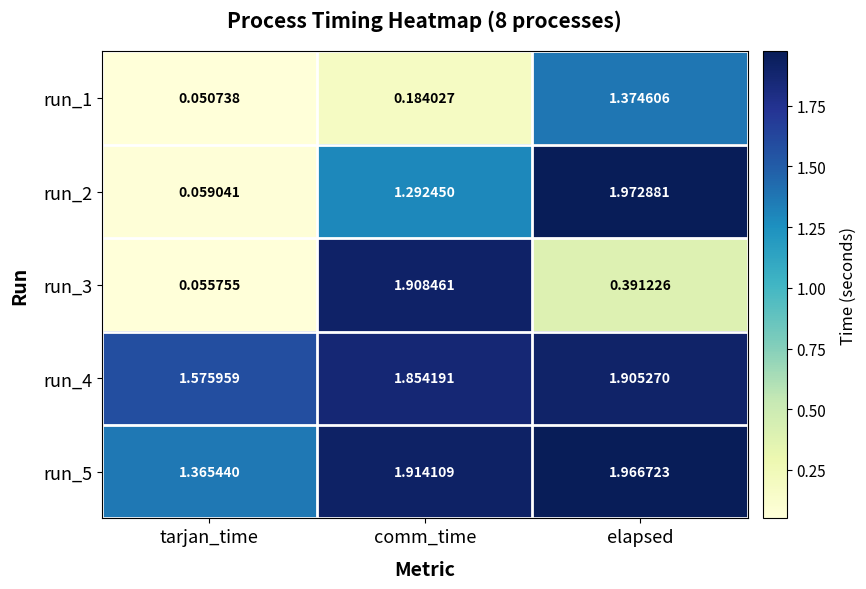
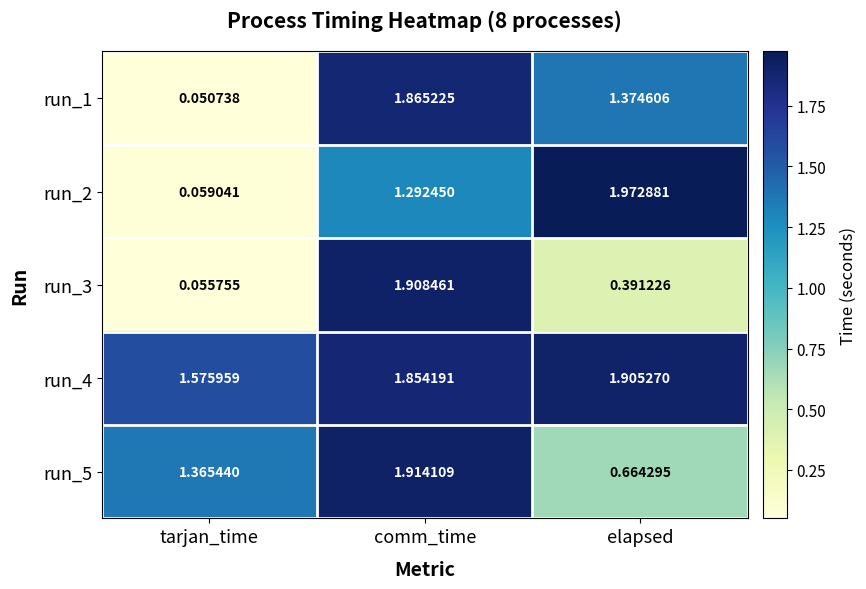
  {
    "run_1": {
      "tarjan_time": 0.050738,
-     "comm_time": 0.184027,
+     "comm_time": 1.865225,
      "elapsed": 1.374606
    },
    "run_2": {
      "tarjan_time": 0.059041,
      "comm_time": 1.292450,
      "elapsed": 1.972881
    },
    "run_3": {
      "tarjan_time": 0.055755,
      "comm_time": 1.908461,
      "elapsed": 0.391226
    },
    "run_4": {
      "tarjan_time": 1.575959,
      "comm_time": 1.854191,
      "elapsed": 1.905270
    },
    "run_5": {
      "tarjan_time": 1.365440,
      "comm_time": 1.914109,
-     "elapsed": 1.966723
+     "elapsed": 0.664295
    }
  }
